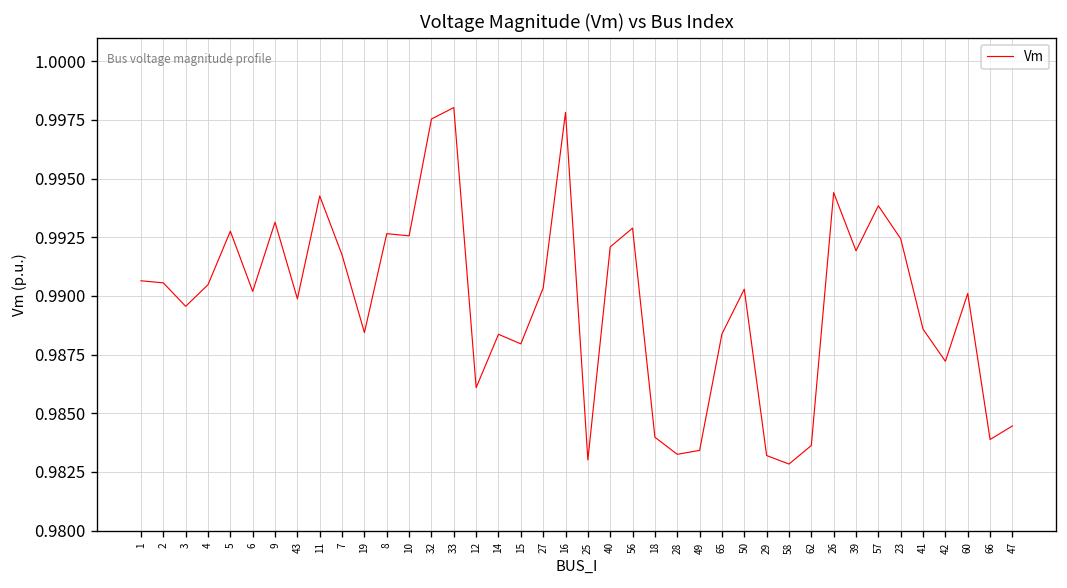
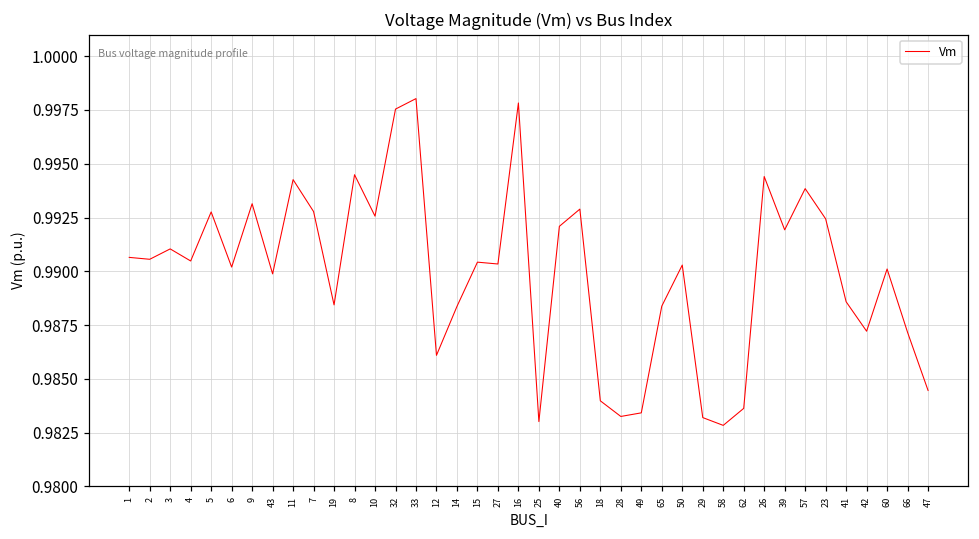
  {
    "1": 0.9906,
    "2": 0.9906,
-   "3": 0.9896,
+   "3": 0.9910,
    "4": 0.9905,
    "5": 0.9928,
    "6": 0.9902,
    "9": 0.9931,
    "43": 0.9899,
    "11": 0.9943,
-   "7": 0.9917,
+   "7": 0.9928,
    "19": 0.9884,
-   "8": 0.9927,
+   "8": 0.9945,
    "10": 0.9926,
    "32": 0.9975,
    "33": 0.9980,
    "12": 0.9861,
    "14": 0.9884,
-   "15": 0.9880,
+   "15": 0.9904,
    "27": 0.9903,
    "16": 0.9978,
    "25": 0.9830,
    "40": 0.9921,
    "56": 0.9929,
    "18": 0.9840,
    "28": 0.9833,
    "49": 0.9834,
    "65": 0.9884,
    "50": 0.9903,
    "29": 0.9832,
    "58": 0.9828,
    "62": 0.9836,
    "26": 0.9944,
    "39": 0.9919,
    "57": 0.9938,
    "23": 0.9924,
    "41": 0.9886,
    "42": 0.9872,
    "60": 0.9901,
-   "66": 0.9839,
+   "66": 0.9872,
    "47": 0.9845
  }
